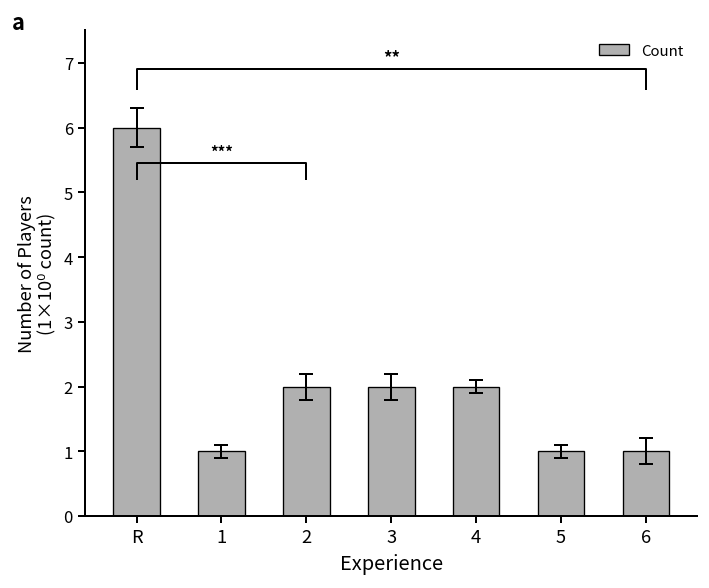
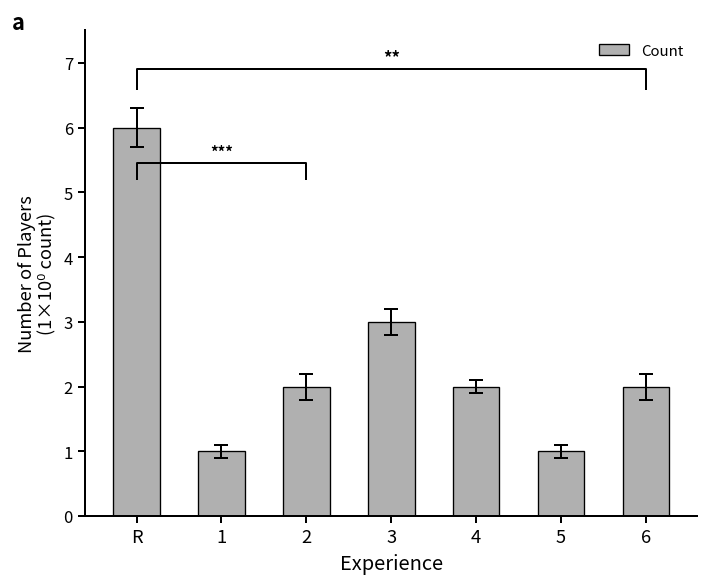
  {
    "Count": {
      "R": 6,
      "1": 1,
      "2": 2,
-     "3": 2,
+     "3": 3,
      "4": 2,
      "5": 1,
-     "6": 1
+     "6": 2
    }
  }
